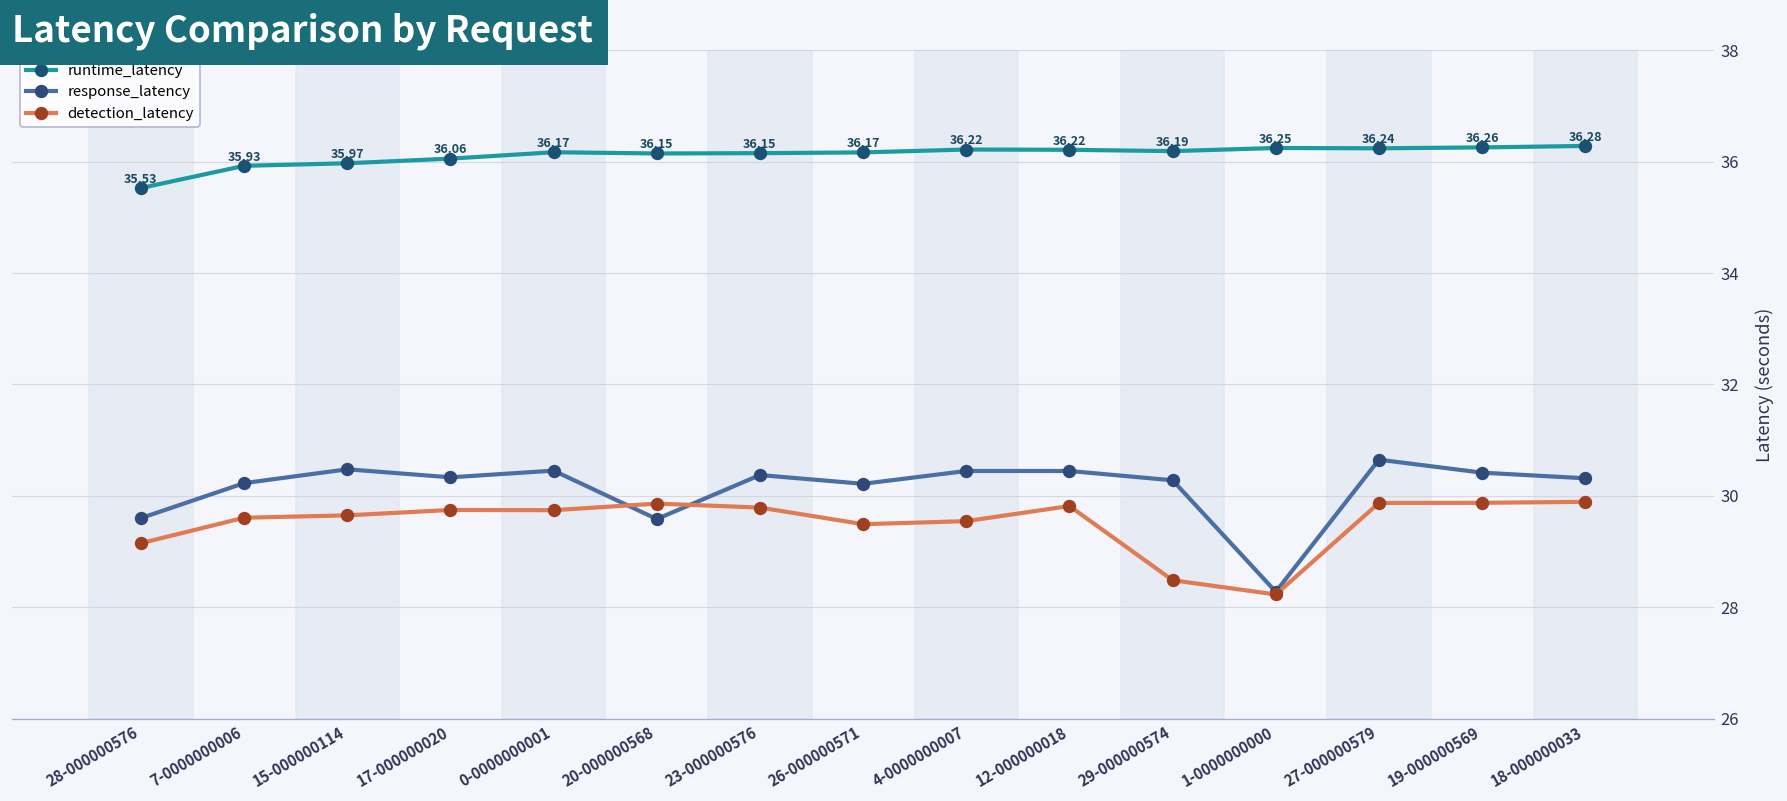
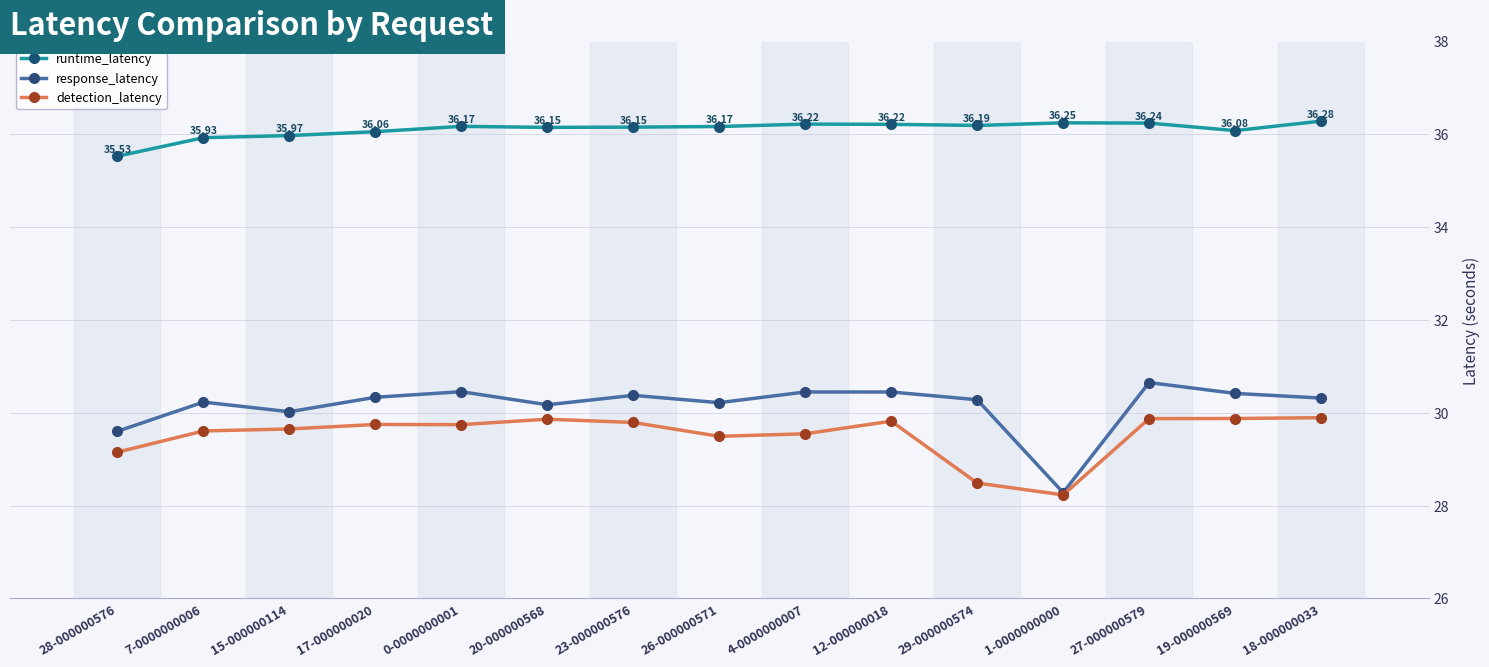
  {
    "runtime_latency": {
      "28-000000576": 35.53,
      "7-0000000006": 35.93,
      "15-000000114": 35.97,
      "17-000000020": 36.06,
      "0-0000000001": 36.17,
      "20-000000568": 36.15,
      "23-000000576": 36.15,
      "26-000000571": 36.17,
      "4-0000000007": 36.22,
      "12-000000018": 36.22,
      "29-000000574": 36.19,
      "1-0000000000": 36.25,
      "27-000000579": 36.24,
-     "19-000000569": 36.26,
+     "19-000000569": 36.08,
      "18-000000033": 36.28
    },
    "response_latency": {
      "28-000000576": 29.6,
      "7-0000000006": 30.2,
-     "15-000000114": 30.5,
+     "15-000000114": 30.0,
      "17-000000020": 30.3,
      "0-0000000001": 30.5,
-     "20-000000568": 29.6,
+     "20-000000568": 30.2,
      "23-000000576": 30.4,
      "26-000000571": 30.2,
      "4-0000000007": 30.4,
      "12-000000018": 30.4,
      "29-000000574": 30.3,
      "27-000000579": 30.6,
      "19-000000569": 30.4,
      "18-000000033": 30.3
    },
    "detection_latency": {
      "28-000000576": 29.1,
      "7-0000000006": 29.6,
      "15-000000114": 29.6,
      "17-000000020": 29.7,
      "0-0000000001": 29.7,
      "20-000000568": 29.9,
      "23-000000576": 29.8,
      "26-000000571": 29.5,
      "4-0000000007": 29.5,
      "12-000000018": 29.8,
      "29-000000574": 28.5,
      "27-000000579": 29.9,
      "19-000000569": 29.9,
      "18-000000033": 29.9
    }
  }
